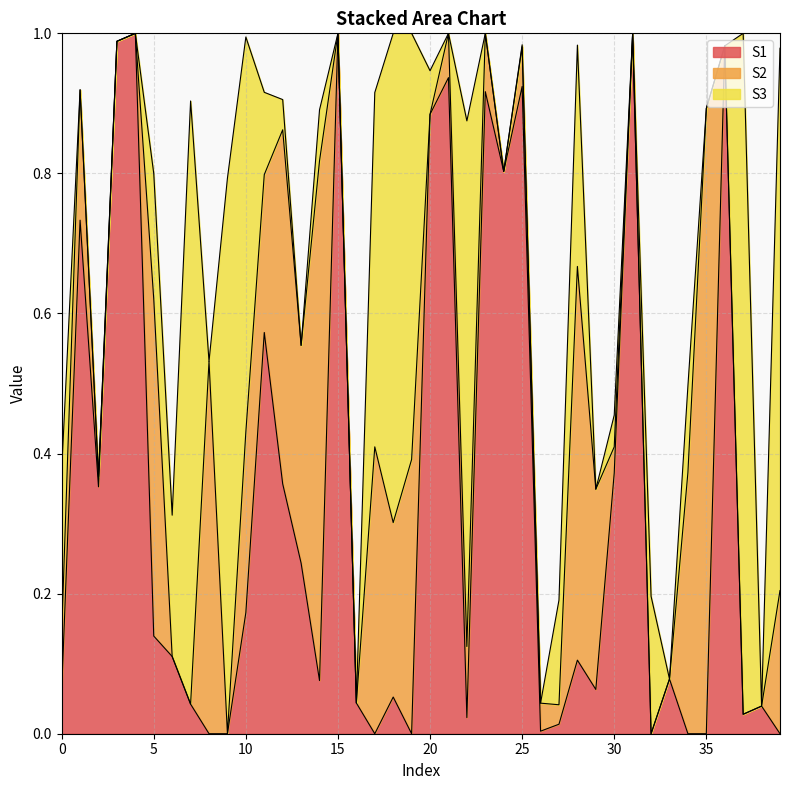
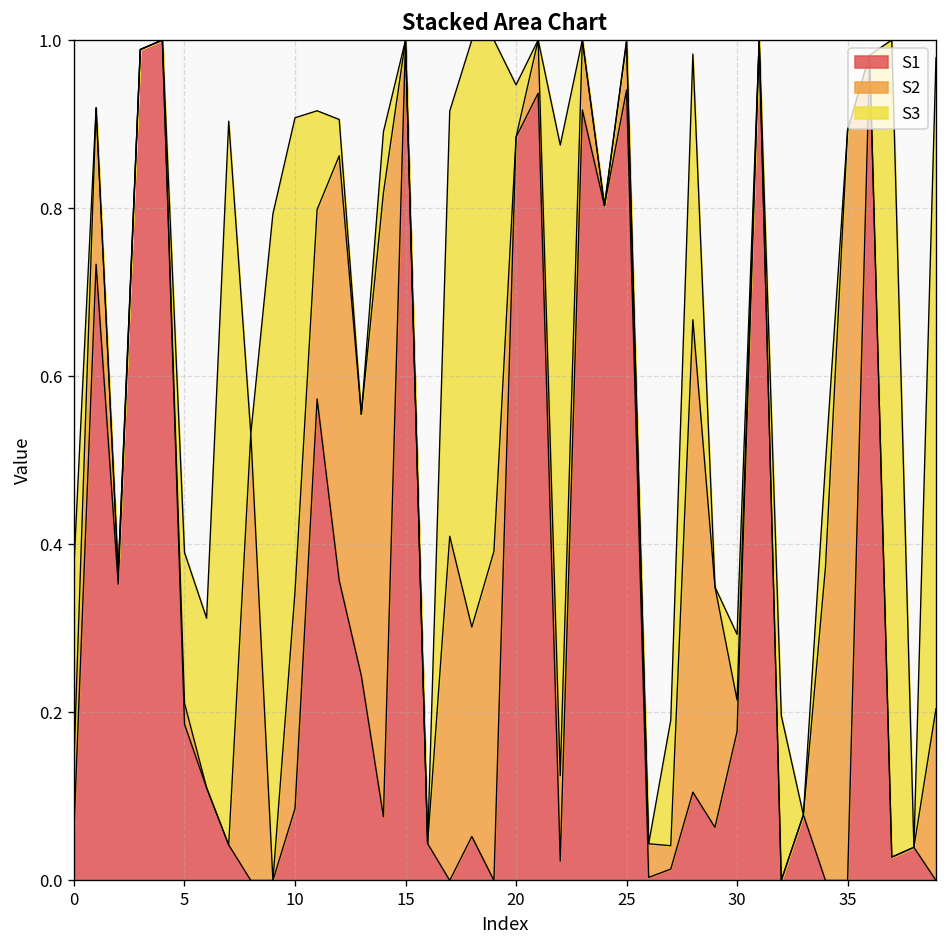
  {
    "S1": {
      "0": 0.06,
-     "5": 0.14,
-     "10": 0.17,
-     "25": 0.92,
-     "30": 0.37,
+     "5": 0.19,
+     "10": 0.09,
+     "25": 0.94,
+     "30": 0.18,
      "35": 0.00
    },
    "S2": {
      "0": 0.08,
-     "5": 0.48,
+     "5": 0.03,
      "10": 0.26,
      "30": 0.04
    },
    "S3": {
      "0": 0.23,
      "5": 0.18,
      "10": 0.56,
      "20": 0.06,
-     "30": 0.05
+     "30": 0.08
    }
  }
